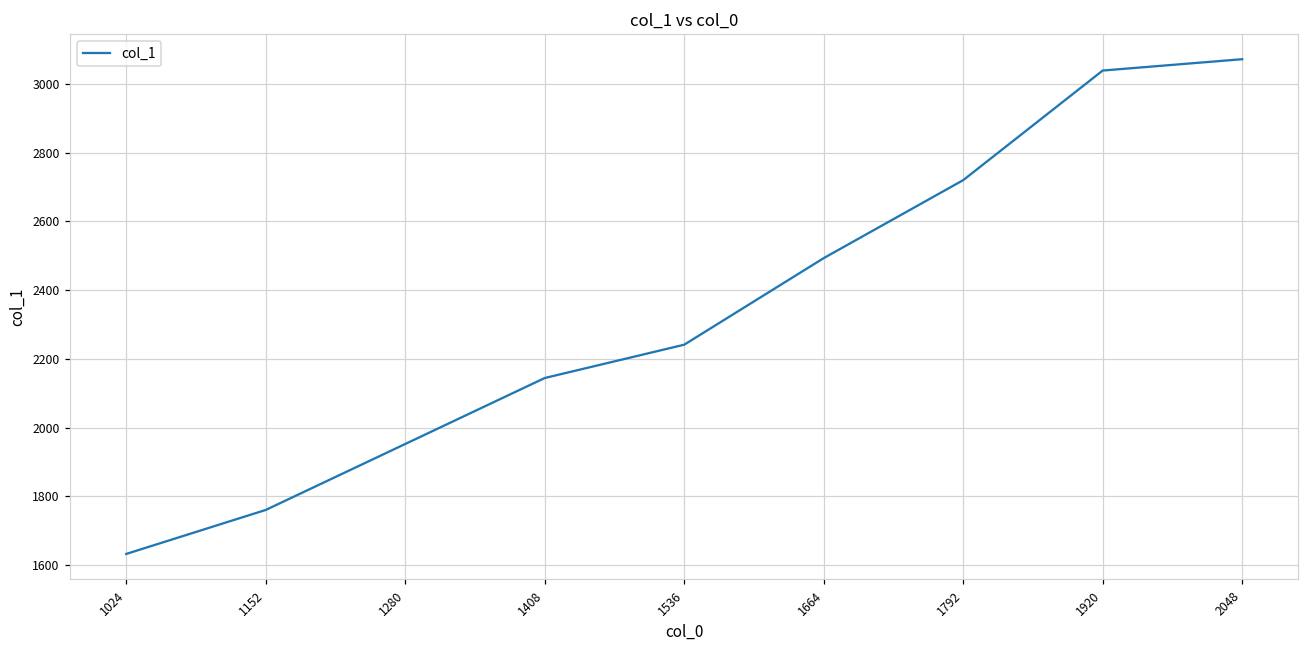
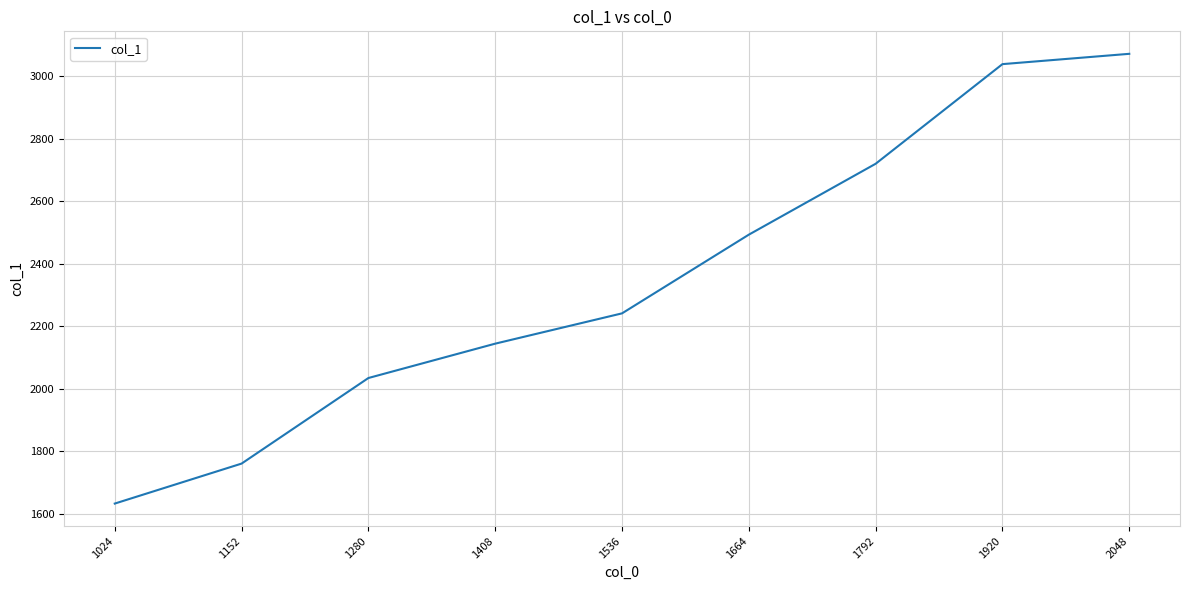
  {
    "1024": 1630,
    "1152": 1760,
-   "1280": 1950,
+   "1280": 2030,
    "1408": 2140,
    "1536": 2240,
    "1664": 2490,
    "1792": 2720,
    "1920": 3040,
    "2048": 3070
  }
